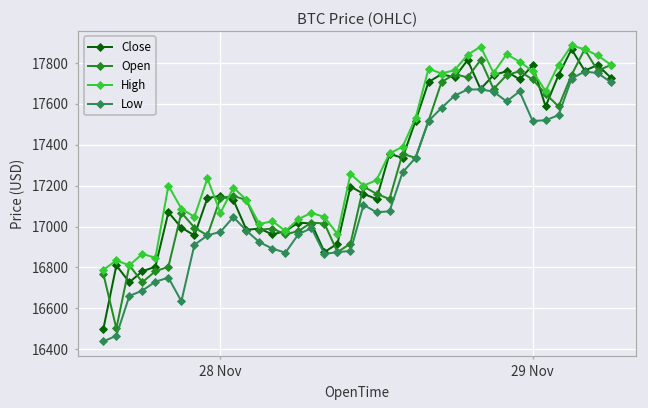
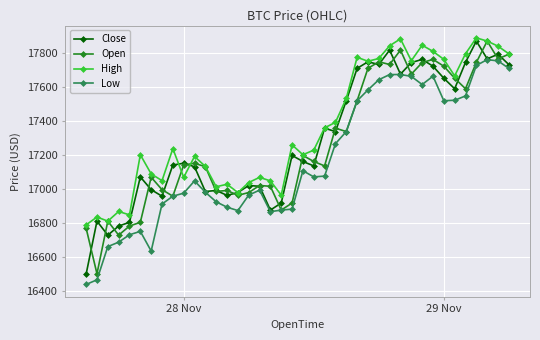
  {
    "Close": {
-     "29 Nov": 17790
+     "29 Nov": 17650
    },
    "High": {
      "28 Nov": 17070,
      "29 Nov": 17760
    }
  }
